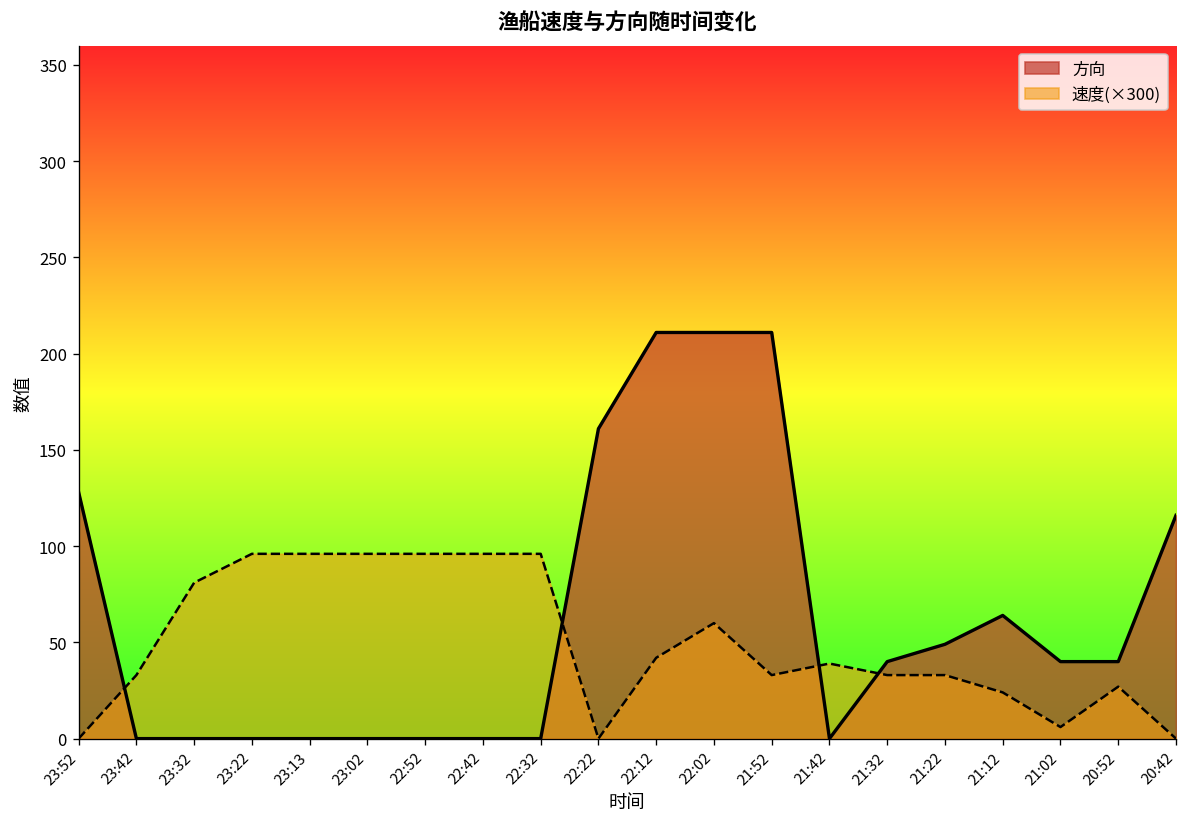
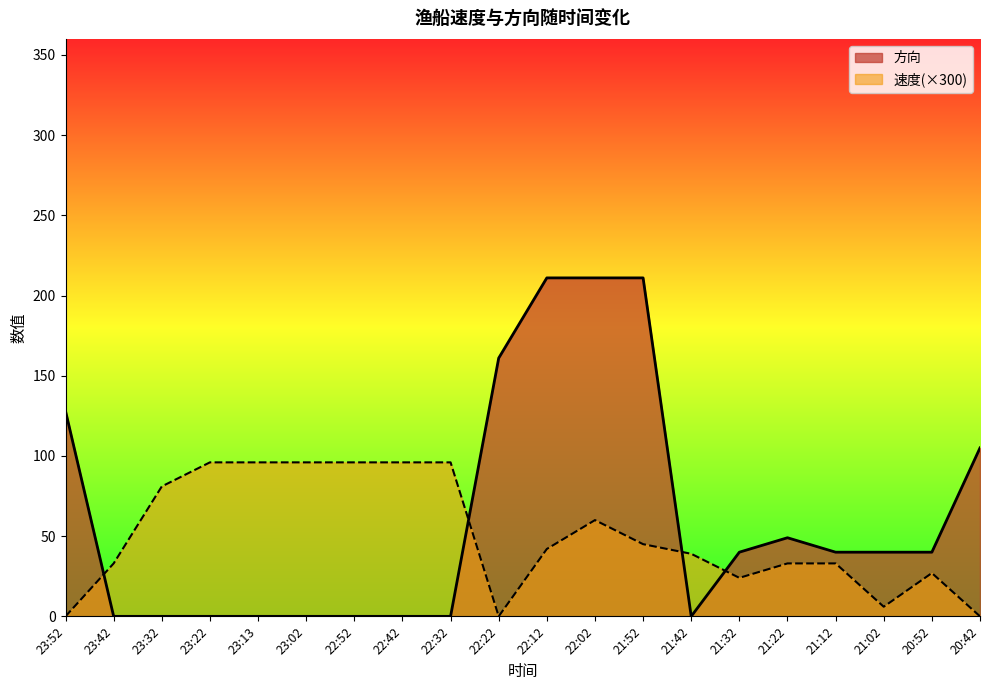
  {
    "方向": {
      "23:52": 128,
      "23:42": 0,
      "23:32": 0,
      "23:22": 0,
      "23:13": 0,
      "23:02": 0,
      "22:52": 0,
      "22:42": 0,
      "22:32": 0,
      "22:22": 161,
      "22:12": 211,
      "22:02": 211,
      "21:52": 211,
      "21:42": 0,
      "21:32": 40,
      "21:22": 49,
-     "21:12": 64,
+     "21:12": 40,
      "21:02": 40,
      "20:52": 40,
-     "20:42": 116
+     "20:42": 105
    },
    "速度(×300)": {
      "23:52": 0,
      "23:42": 33,
      "23:32": 81,
      "23:22": 96,
      "23:13": 96,
      "23:02": 96,
      "22:52": 96,
      "22:42": 96,
      "22:32": 96,
      "22:22": 0,
      "22:12": 42,
      "22:02": 60,
-     "21:52": 33,
+     "21:52": 45,
      "21:42": 39,
-     "21:32": 33,
+     "21:32": 24,
      "21:22": 33,
-     "21:12": 24,
+     "21:12": 33,
      "21:02": 6,
      "20:52": 27,
      "20:42": 0
    }
  }
